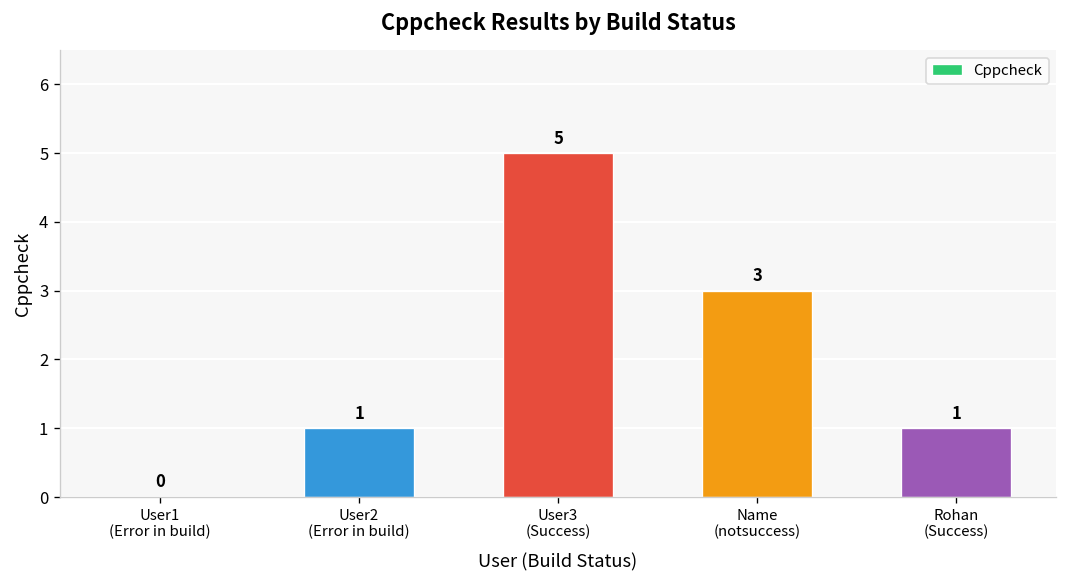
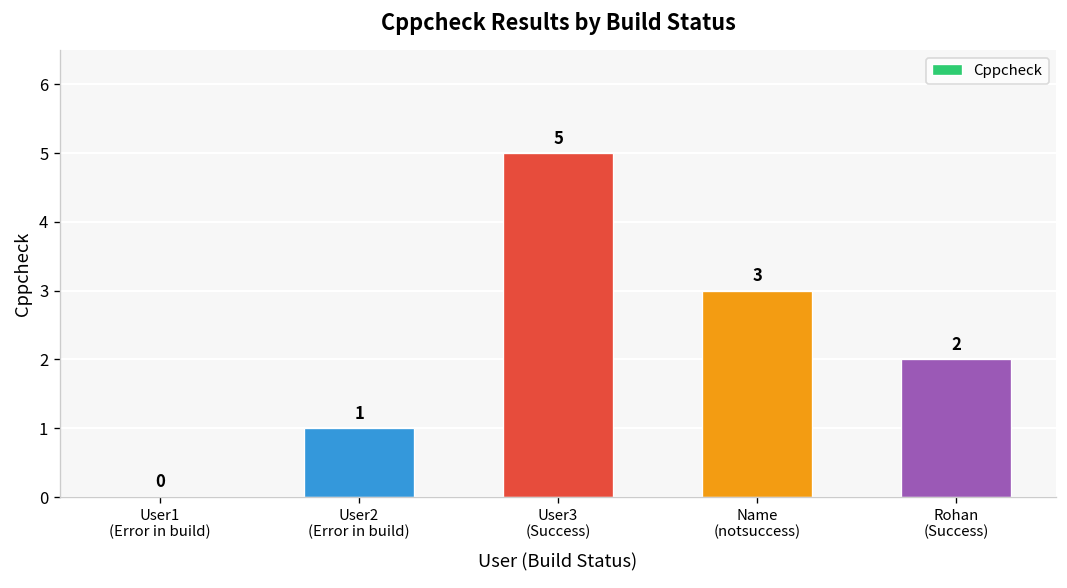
  {
    "User1 (Error in build)": 0,
    "User2 (Error in build)": 1,
    "User3 (Success)": 5,
    "Name (notsuccess)": 3,
-   "Rohan (Success)": 1
+   "Rohan (Success)": 2
  }
